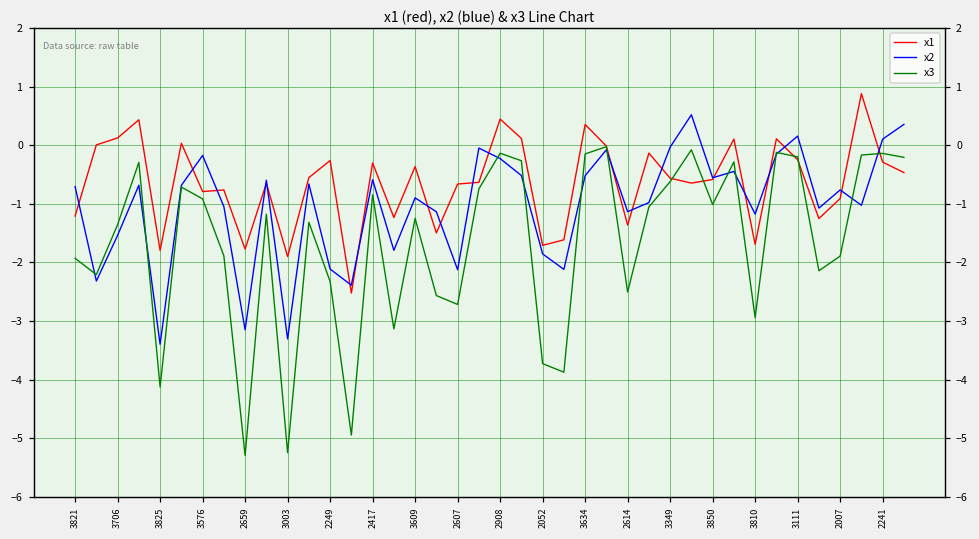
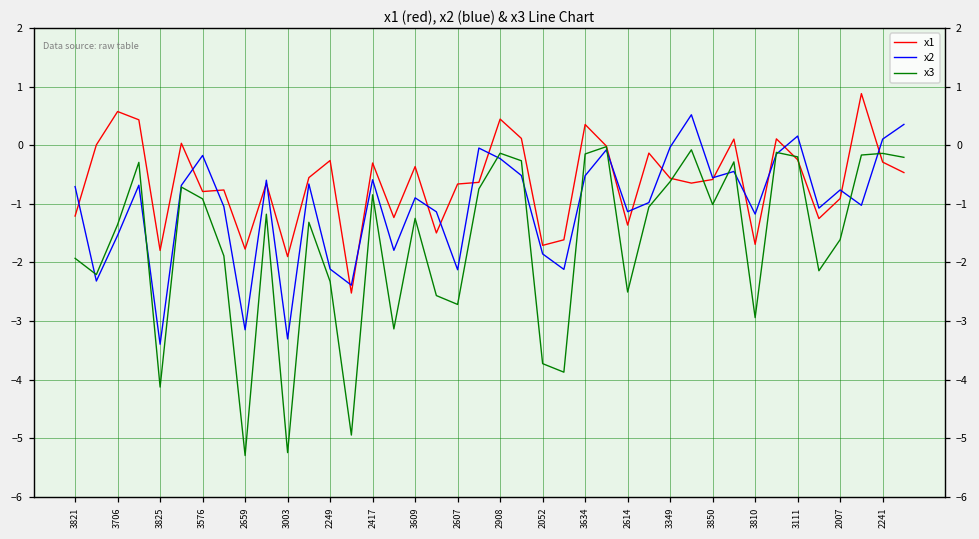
  {
    "x1": {
      "3821": -1.2,
-     "3706": 0.1,
+     "3706": 0.6,
      "3825": -1.8,
      "3576": -0.8,
      "2659": -1.8,
      "3003": -1.9,
      "2249": -0.3,
      "2417": -0.3,
      "3609": -0.4,
      "2607": -0.7,
      "2908": 0.4,
      "2052": -1.7,
      "3634": 0.4,
      "2614": -1.4,
      "3349": -0.6,
      "3810": -1.7,
      "3111": -0.2,
      "2007": -0.9,
      "2241": -0.3
    },
    "x2": {
      "3821": -0.7,
      "3706": -1.5,
      "3825": -3.4,
      "3576": -0.2,
      "2659": -3.2,
      "3003": -3.3,
      "2249": -2.1,
      "2417": -0.6,
      "3609": -0.9,
      "2607": -2.1,
      "2908": -0.2,
      "2052": -1.9,
      "3634": -0.5,
      "2614": -1.1,
      "3349": 0.0,
      "3810": -1.2,
      "3111": 0.2,
      "2007": -0.8,
      "2241": 0.1
    },
    "x3": {
      "3821": -1.9,
      "3706": -1.4,
      "3825": -4.1,
      "3576": -0.9,
      "2659": -5.3,
      "3003": -5.2,
      "2249": -2.3,
      "2417": -0.8,
      "3609": -1.2,
      "2607": -2.7,
      "2908": -0.1,
      "2052": -3.7,
      "3634": -0.1,
      "2614": -2.5,
      "3349": -0.6,
      "3850": -1.0,
      "3810": -2.9,
      "3111": -0.2,
-     "2007": -1.9,
+     "2007": -1.6,
      "2241": -0.1
    }
  }
